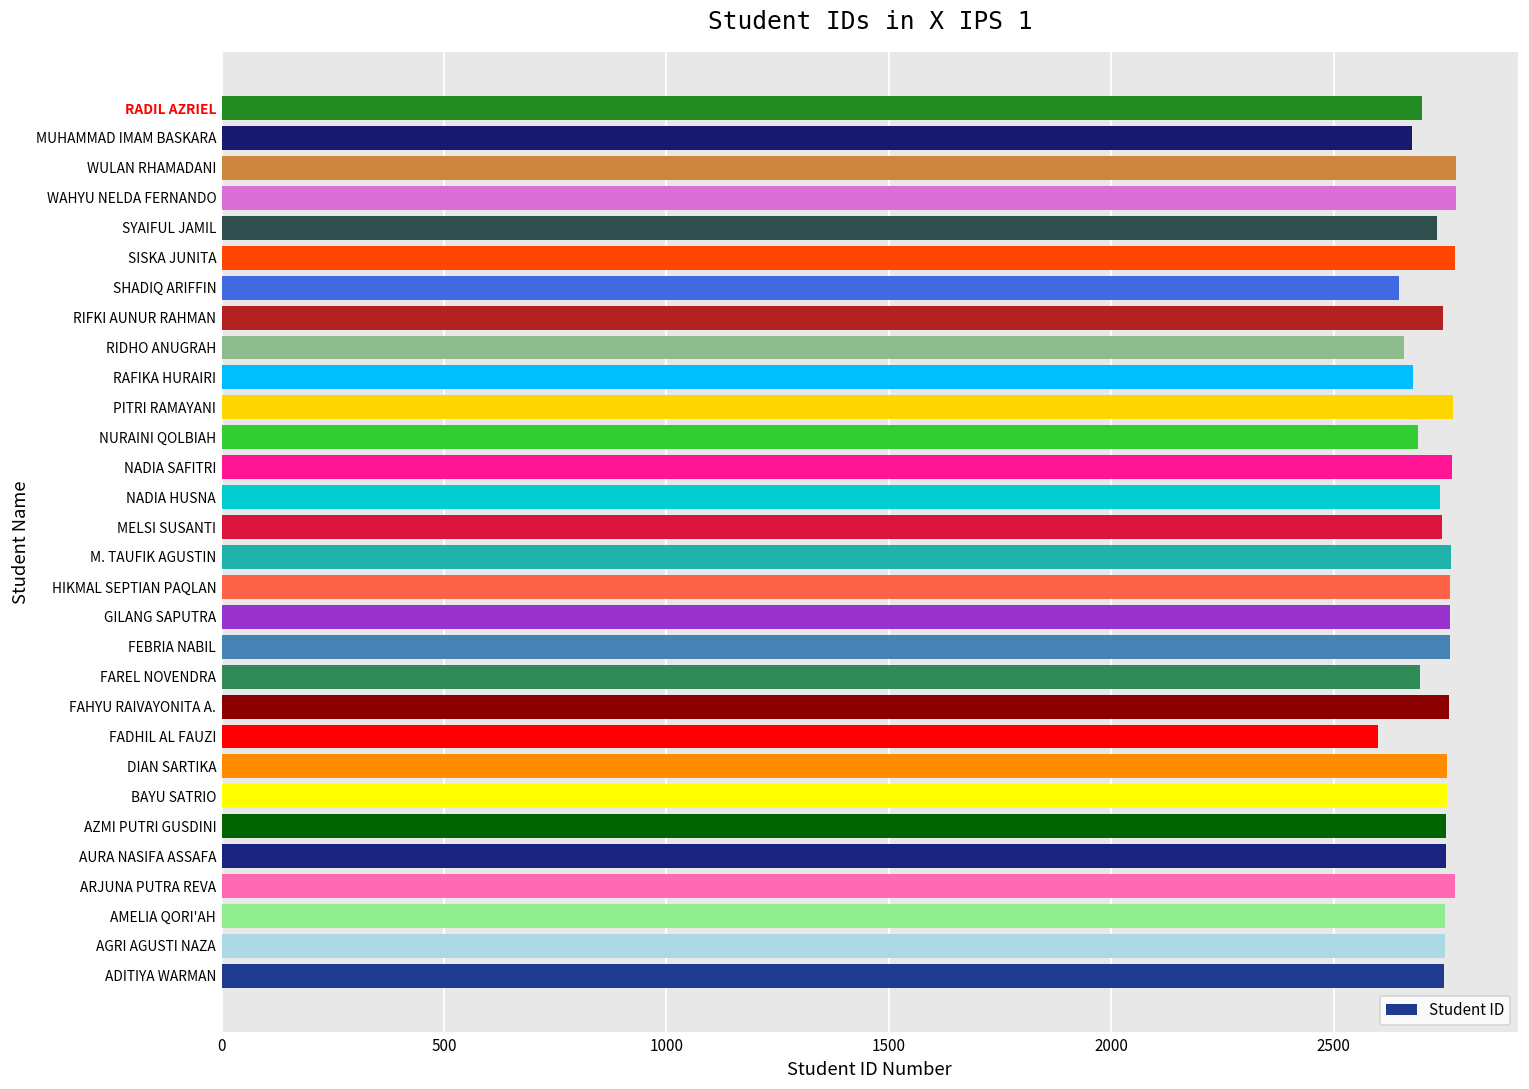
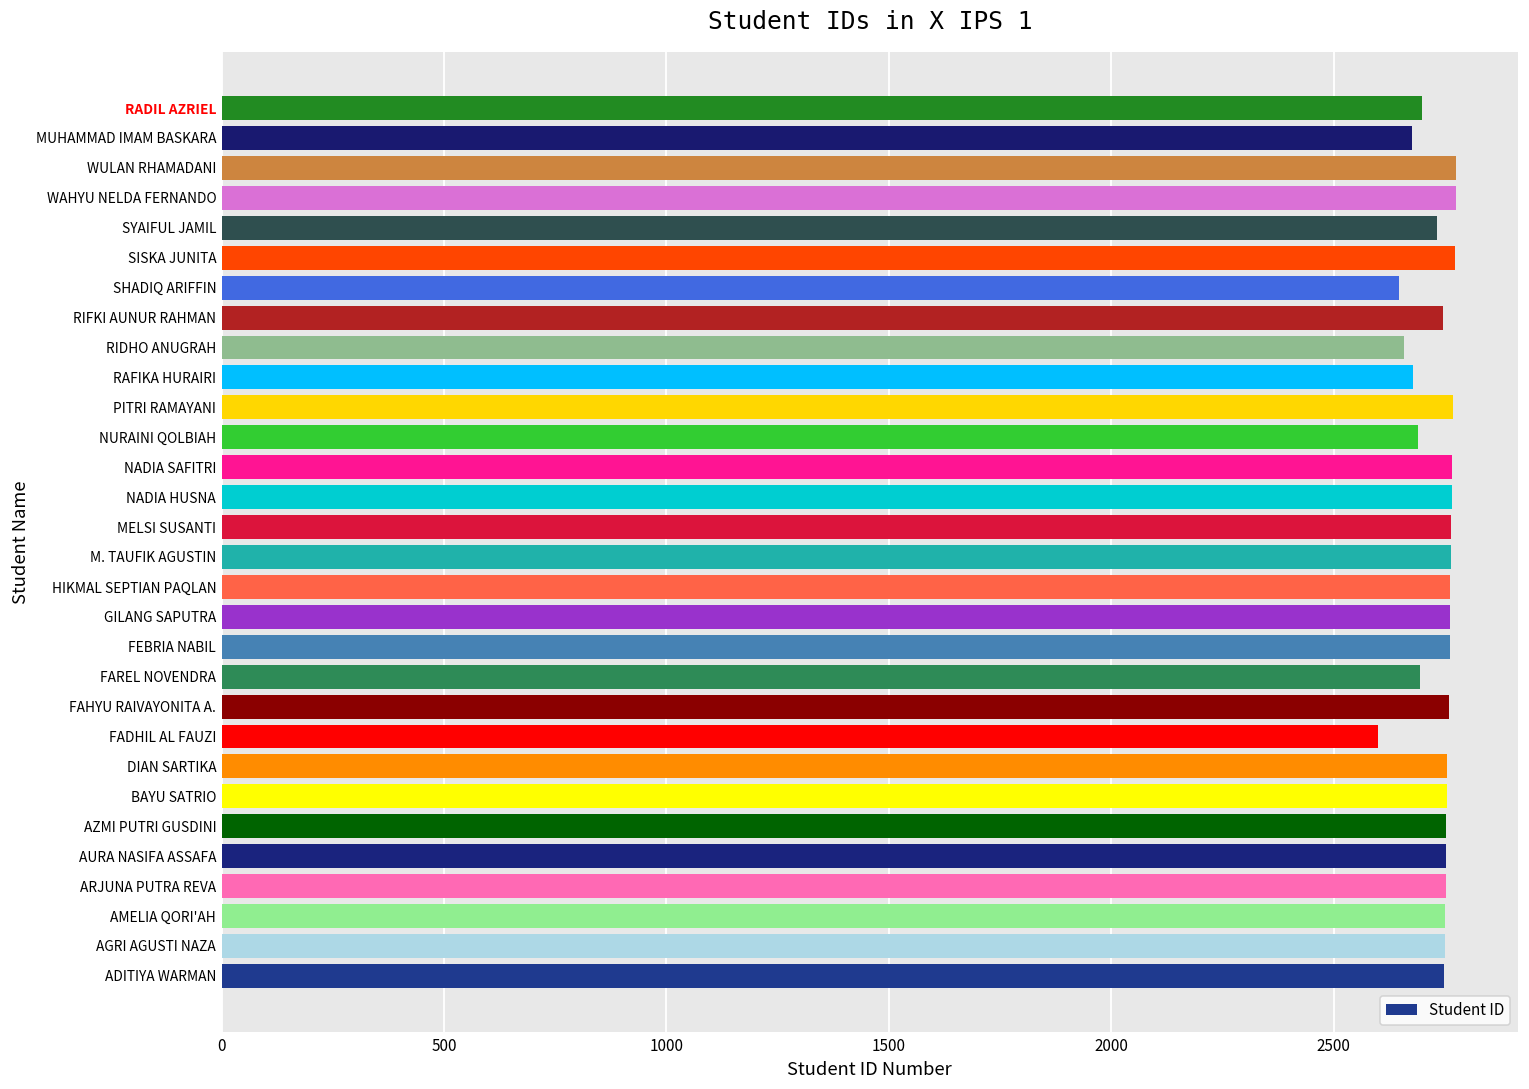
  {
    "RADIL AZRIEL": 2700,
    "MUHAMMAD IMAM BASKARA": 2680,
    "WULAN RHAMADANI": 2780,
    "WAHYU NELDA FERNANDO": 2780,
    "SYAIFUL JAMIL": 2730,
    "SISKA JUNITA": 2770,
    "SHADIQ ARIFFIN": 2650,
    "RIFKI AUNUR RAHMAN": 2750,
    "RIDHO ANUGRAH": 2660,
    "RAFIKA HURAIRI": 2680,
    "PITRI RAMAYANI": 2770,
    "NURAINI QOLBIAH": 2690,
    "NADIA SAFITRI": 2770,
-   "NADIA HUSNA": 2740,
-   "MELSI SUSANTI": 2740,
+   "NADIA HUSNA": 2770,
+   "MELSI SUSANTI": 2770,
    "M. TAUFIK AGUSTIN": 2760,
    "HIKMAL SEPTIAN PAQLAN": 2760,
    "GILANG SAPUTRA": 2760,
    "FEBRIA NABIL": 2760,
    "FAREL NOVENDRA": 2700,
    "FAHYU RAIVAYONITA A.": 2760,
    "FADHIL AL FAUZI": 2600,
    "DIAN SARTIKA": 2760,
    "BAYU SATRIO": 2760,
    "AZMI PUTRI GUSDINI": 2750,
    "AURA NASIFA ASSAFA": 2750,
-   "ARJUNA PUTRA REVA": 2770,
+   "ARJUNA PUTRA REVA": 2750,
    "AMELIA QORI'AH": 2750,
    "AGRI AGUSTI NAZA": 2750,
    "ADITIYA WARMAN": 2750
  }
